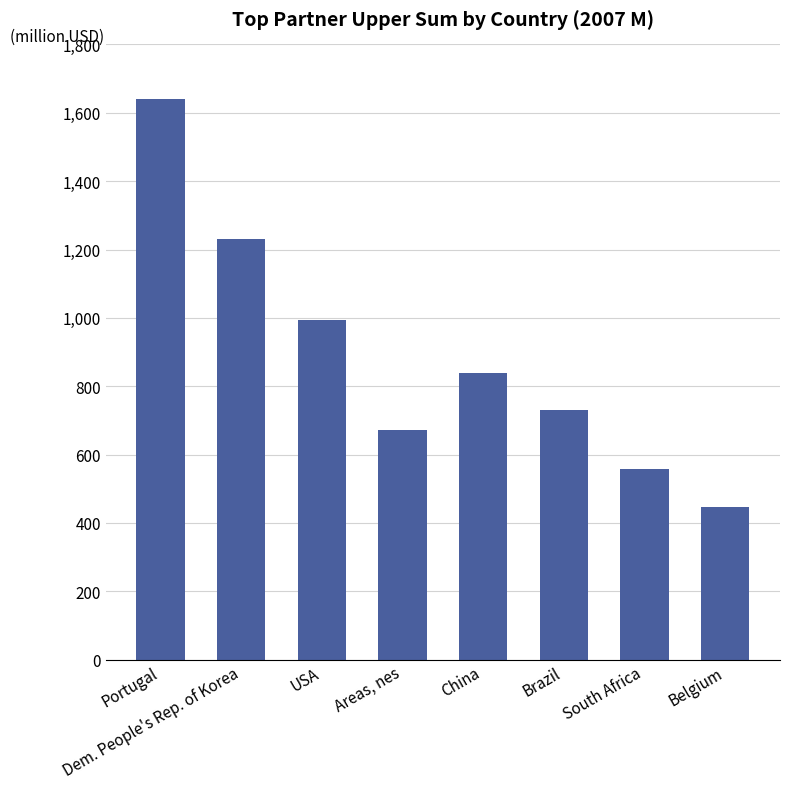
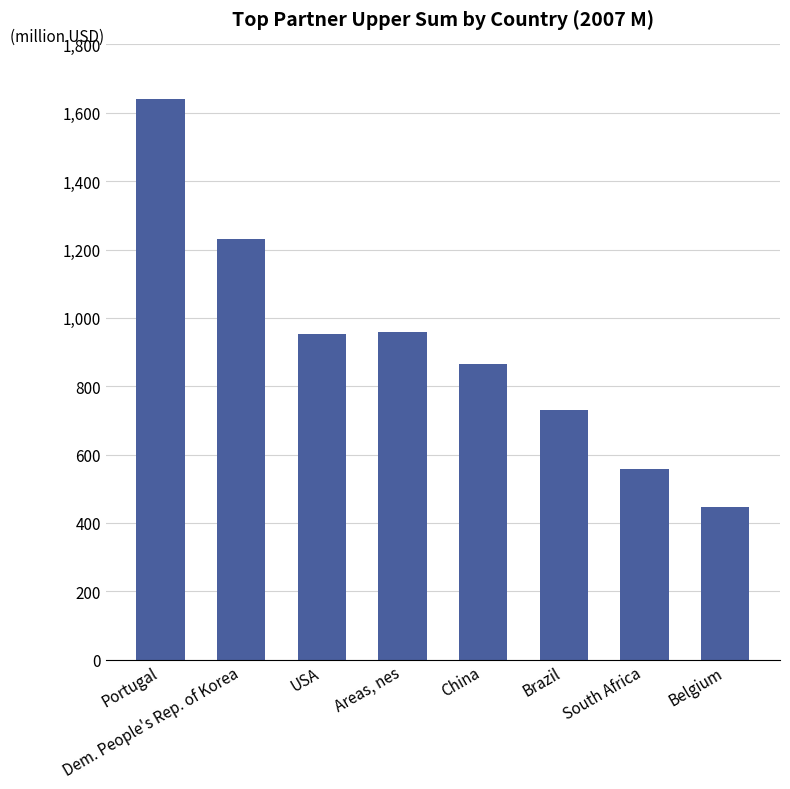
  {
    "Portugal": "1,640",
    "Dem. People's Rep. of Korea": "1,230",
-   "USA": "1,000",
-   "Areas, nes": "670",
-   "China": "840",
+   "USA": "950",
+   "Areas, nes": "960",
+   "China": "860",
    "Brazil": "730",
    "South Africa": "560",
    "Belgium": "450"
  }
